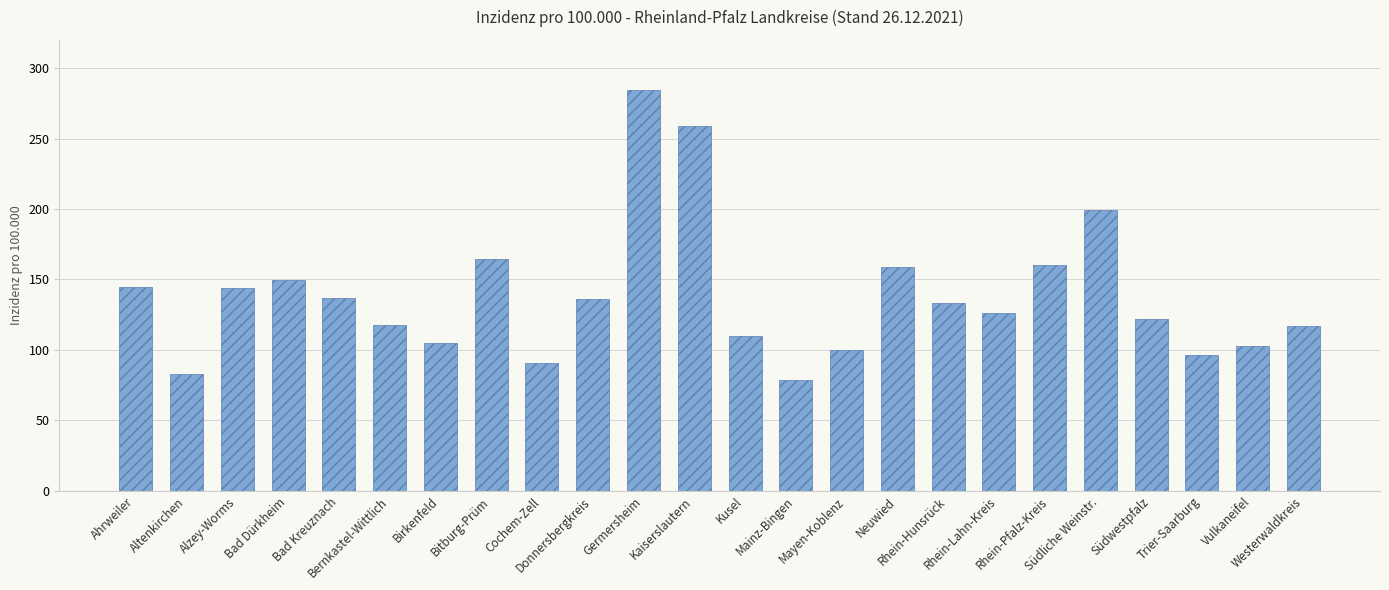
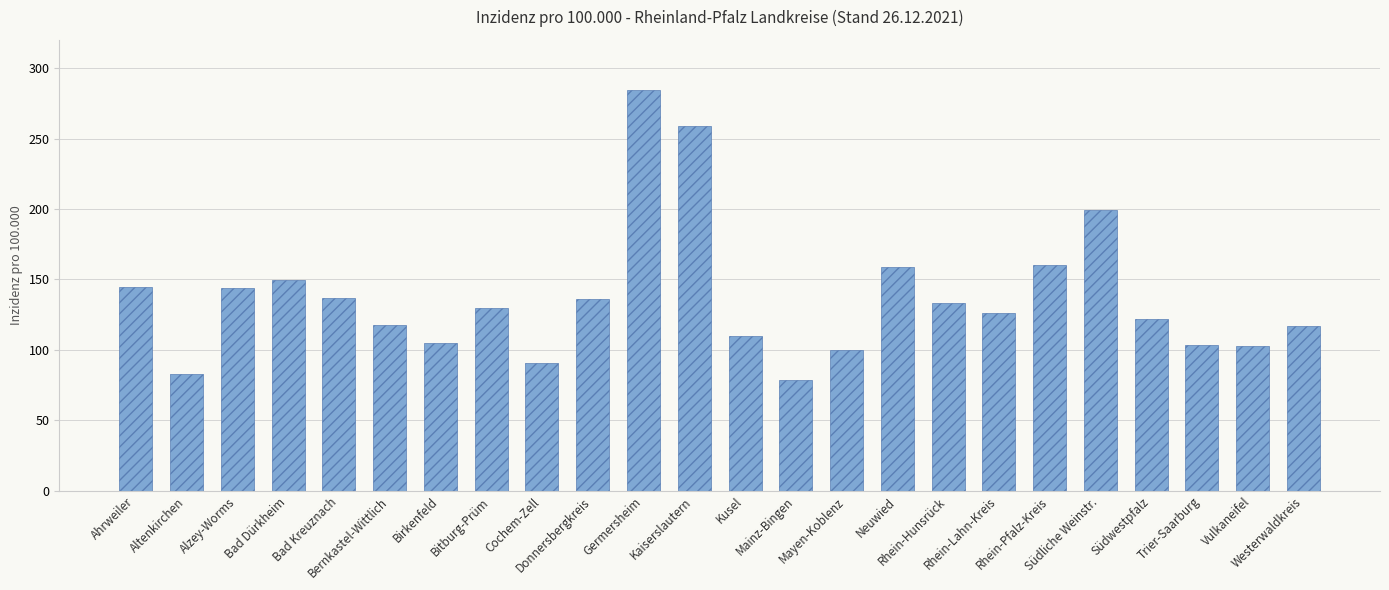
  {
    "Ahrweiler": 144,
    "Altenkirchen": 83,
    "Alzey-Worms": 144,
    "Bad Dürkheim": 150,
    "Bad Kreuznach": 137,
    "Bernkastel-Wittlich": 118,
    "Birkenfeld": 105,
-   "Bitburg-Prüm": 165,
+   "Bitburg-Prüm": 130,
    "Cochem-Zell": 91,
    "Donnersbergkreis": 136,
    "Germersheim": 285,
    "Kaiserslautern": 259,
    "Kusel": 110,
    "Mainz-Bingen": 79,
    "Mayen-Koblenz": 100,
    "Neuwied": 159,
    "Rhein-Hunsrück": 134,
    "Rhein-Lahn-Kreis": 127,
    "Rhein-Pfalz-Kreis": 160,
    "Südliche Weinstr.": 200,
    "Südwestpfalz": 122,
-   "Trier-Saarburg": 96,
+   "Trier-Saarburg": 104,
    "Vulkaneifel": 103,
    "Westerwaldkreis": 117
  }
